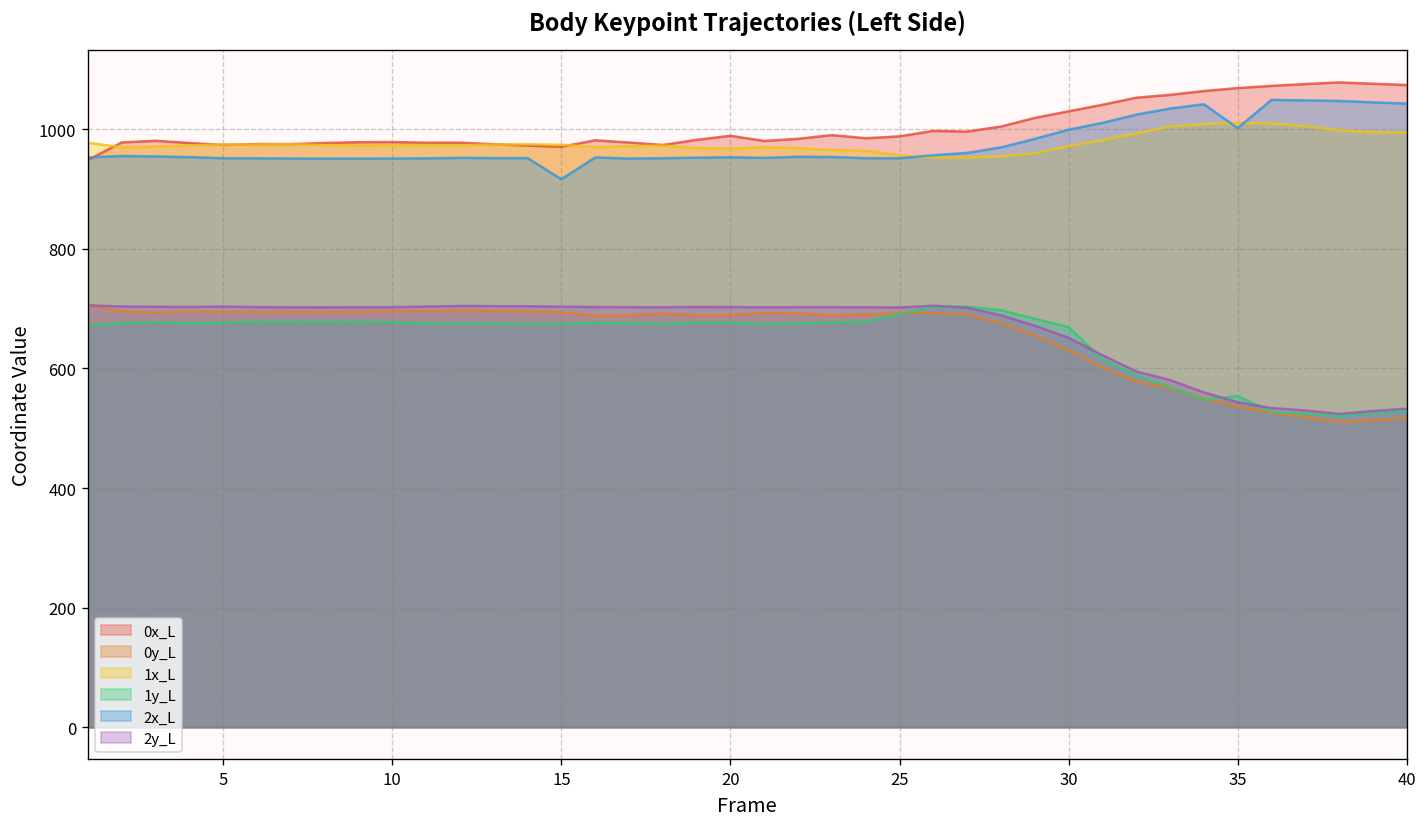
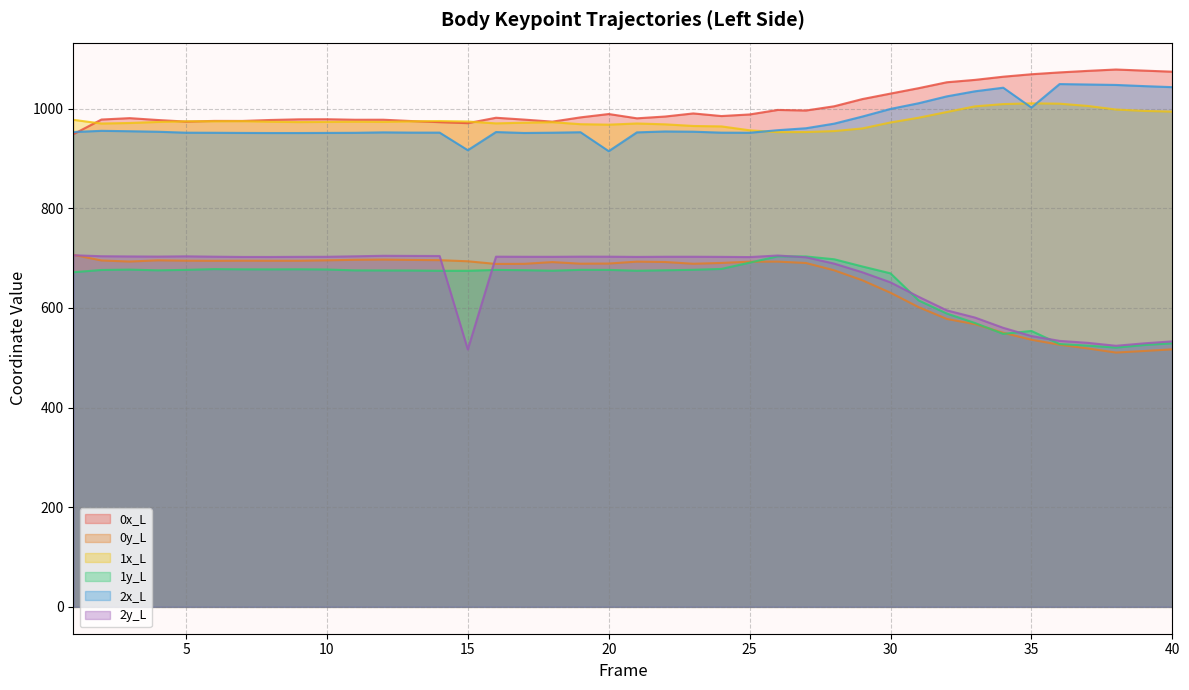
  {
    "1y_L": {
      "5": 680,
      "10": 680,
      "15": 670,
      "20": 680,
      "30": 670,
      "35": 550
    },
    "2x_L": {
      "5": 950,
      "10": 950,
      "15": 920,
-     "20": 950,
+     "20": 910,
      "30": 1000,
      "35": 1000,
      "40": 1040
    },
    "2y_L": {
      "5": 700,
      "10": 700,
-     "15": 700,
+     "15": 520,
      "20": 700,
      "25": 700,
      "30": 650,
      "35": 540
    }
  }
